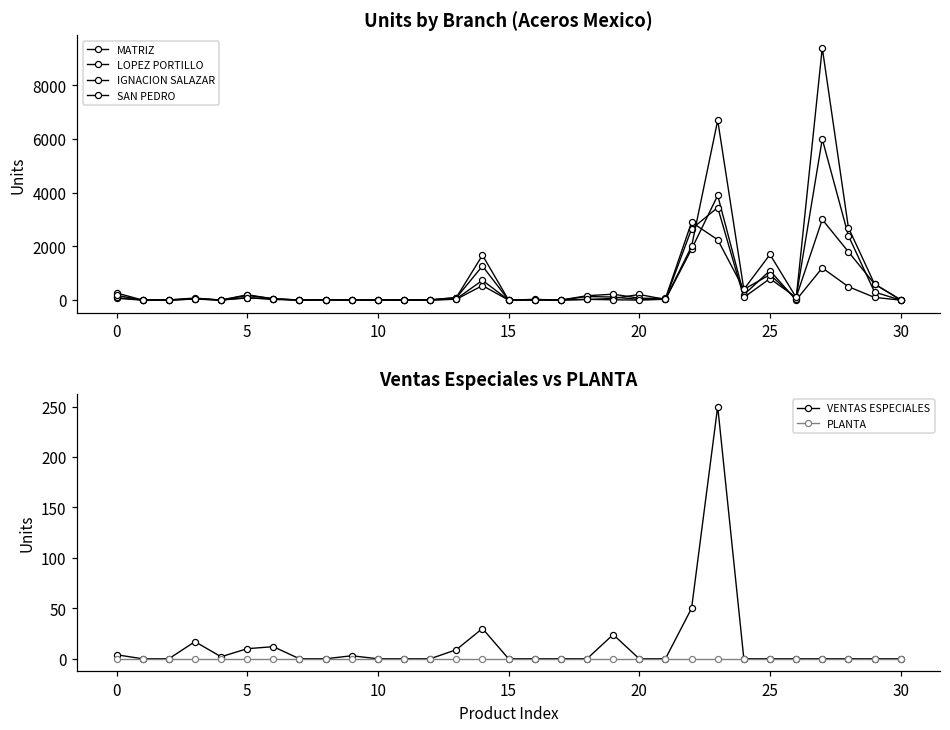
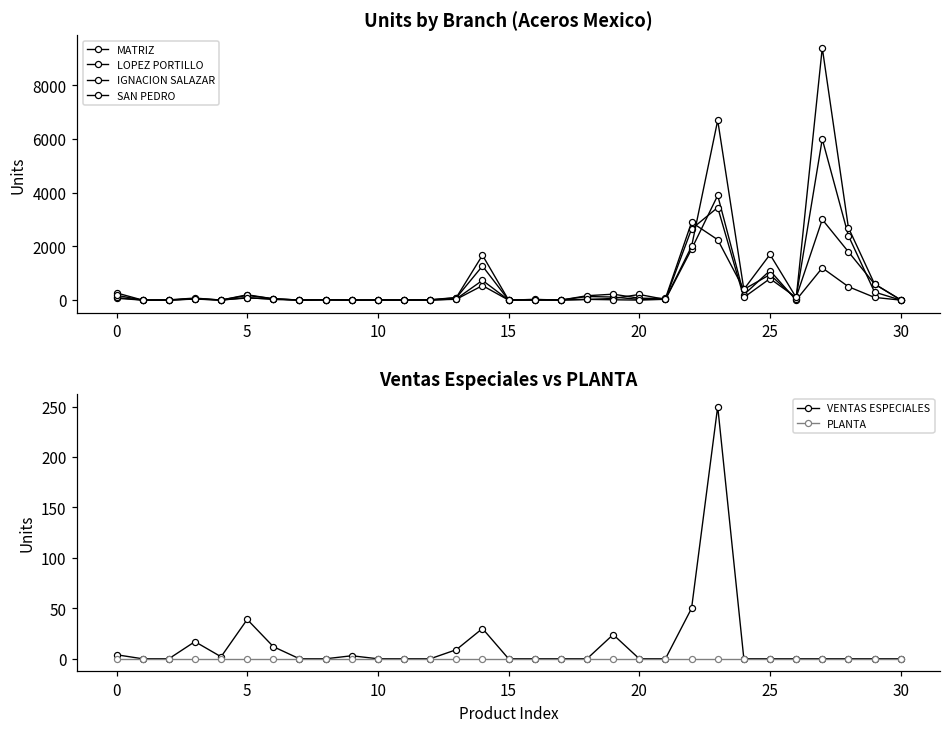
  {
    "Ventas Especiales vs PLANTA": {
      "VENTAS ESPECIALES": {
        "0": 0,
-       "5": 10
+       "5": 40
      },
      "PLANTA": {
        "0": 0,
        "5": 0
      }
    }
  }
